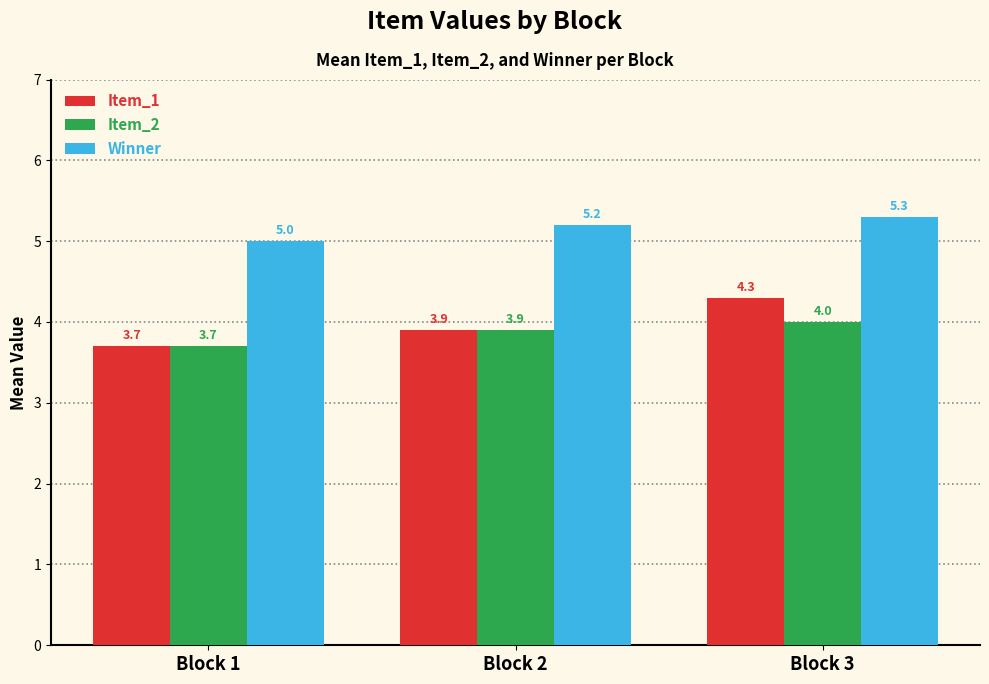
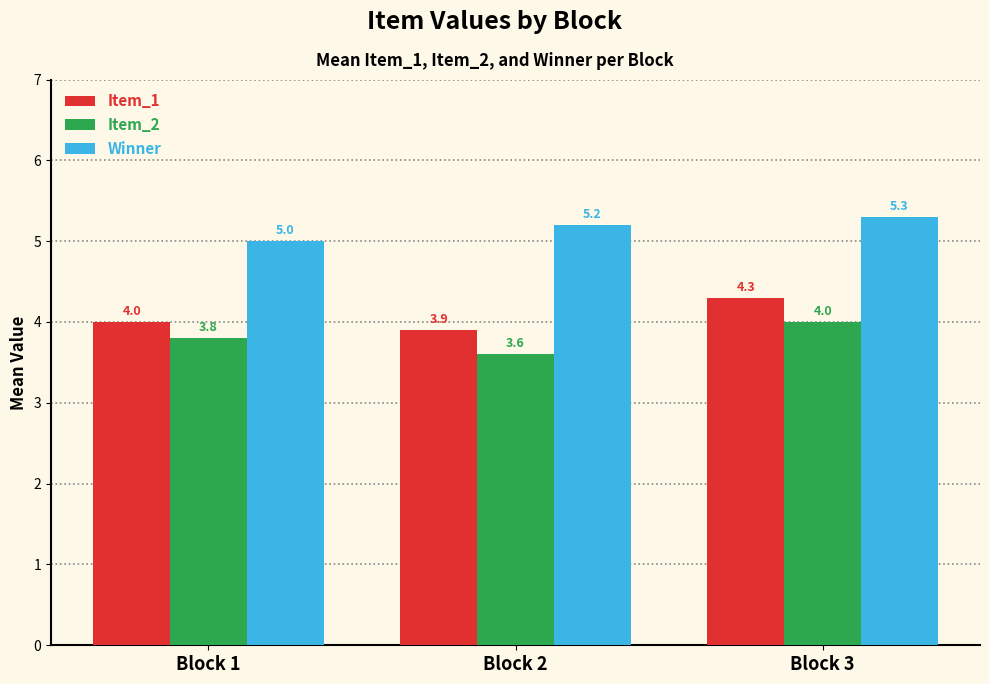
  {
    "Item_1": {
-     "Block 1": 3.7,
+     "Block 1": 4.0,
      "Block 2": 3.9,
      "Block 3": 4.3
    },
    "Item_2": {
-     "Block 1": 3.7,
-     "Block 2": 3.9,
+     "Block 1": 3.8,
+     "Block 2": 3.6,
      "Block 3": 4.0
    },
    "Winner": {
      "Block 1": 5.0,
      "Block 2": 5.2,
      "Block 3": 5.3
    }
  }
